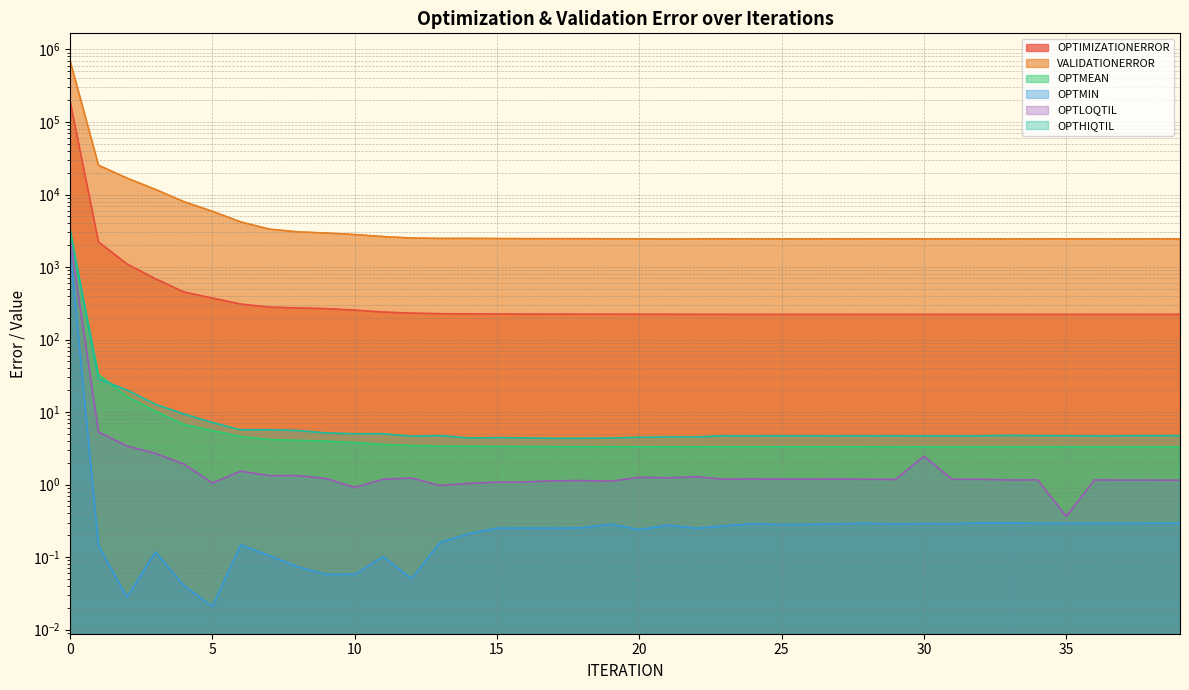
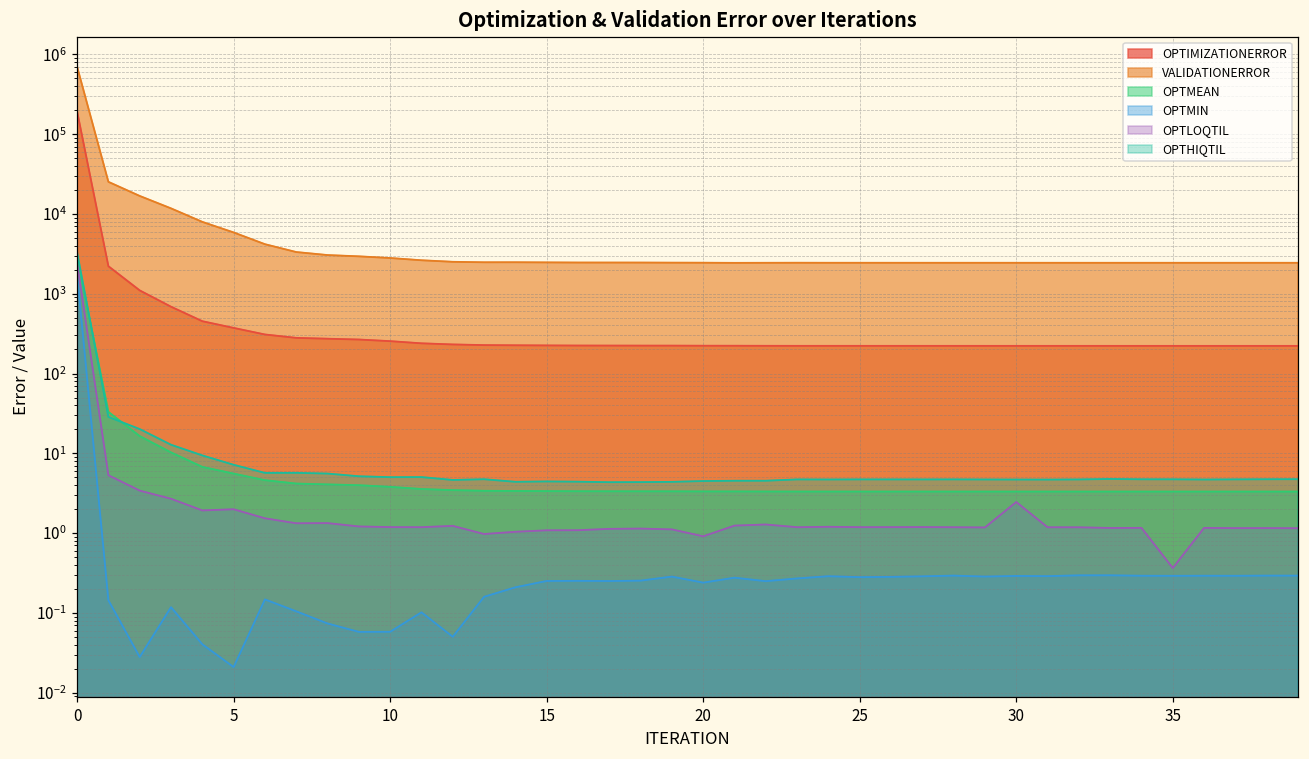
  {
    "OPTLOQTIL": {
      "0": 2400,
-     "5": 1.1,
-     "10": 0.9,
+     "5": 2.0,
+     "10": 1.2,
      "15": 1.1,
-     "20": 1.3,
+     "20": 0.9,
      "25": 1.2,
      "30": 2.5,
      "35": 0.4
    }
  }
